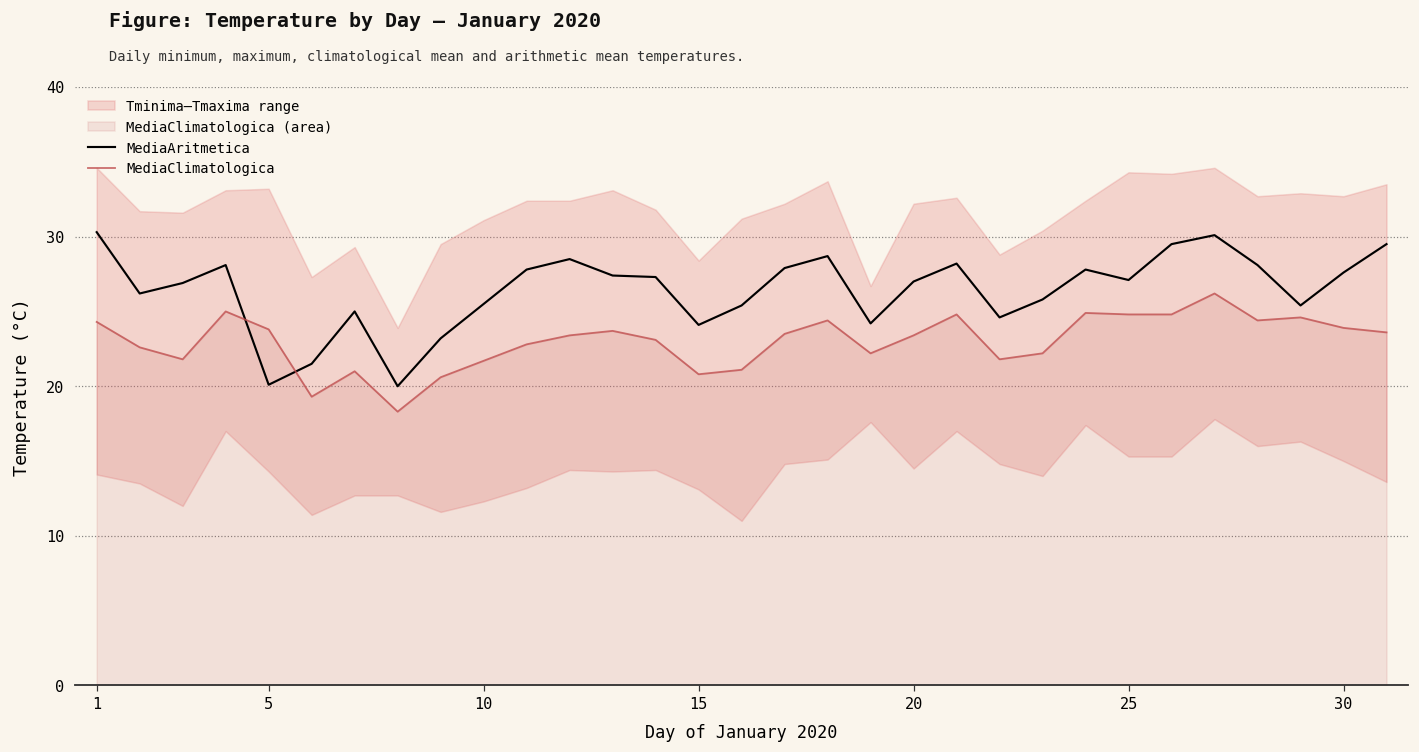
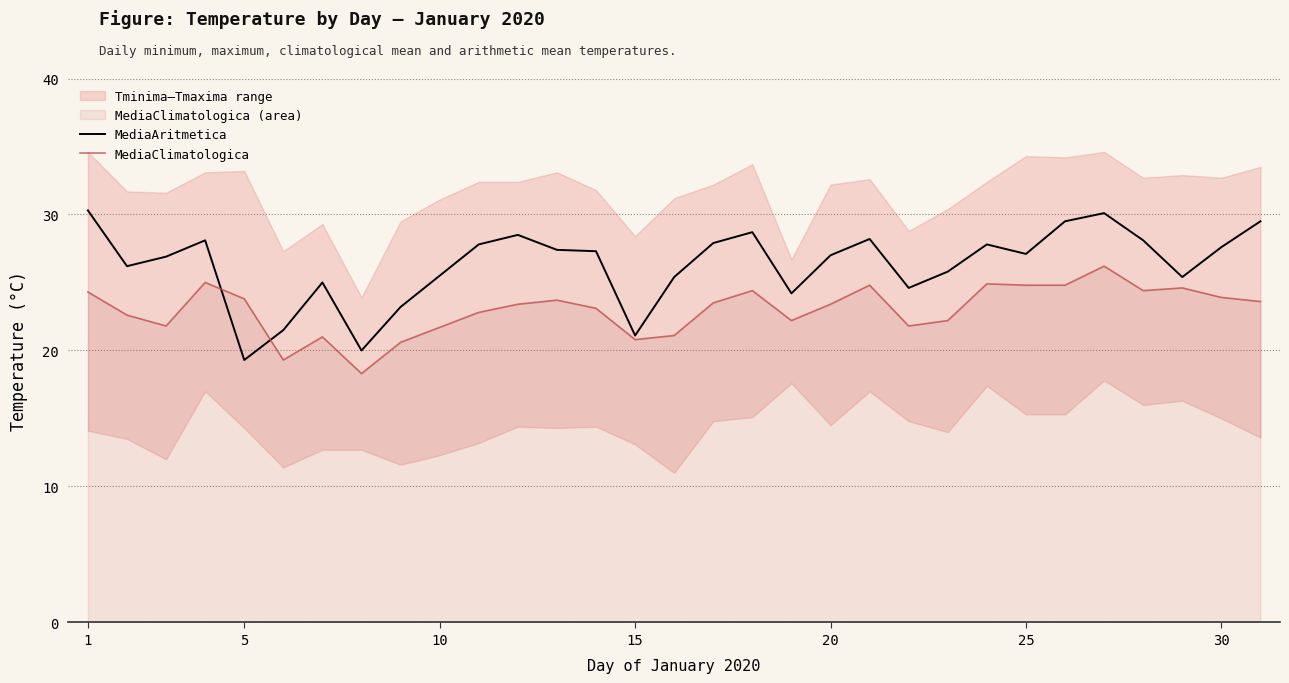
  {
    "MediaAritmetica": {
      "1": 30.3,
-     "5": 20.1,
+     "5": 19.3,
      "10": 25.5,
-     "15": 24.1,
+     "15": 21.1,
      "20": 27.0,
      "25": 27.1,
      "30": 27.6
    }
  }
